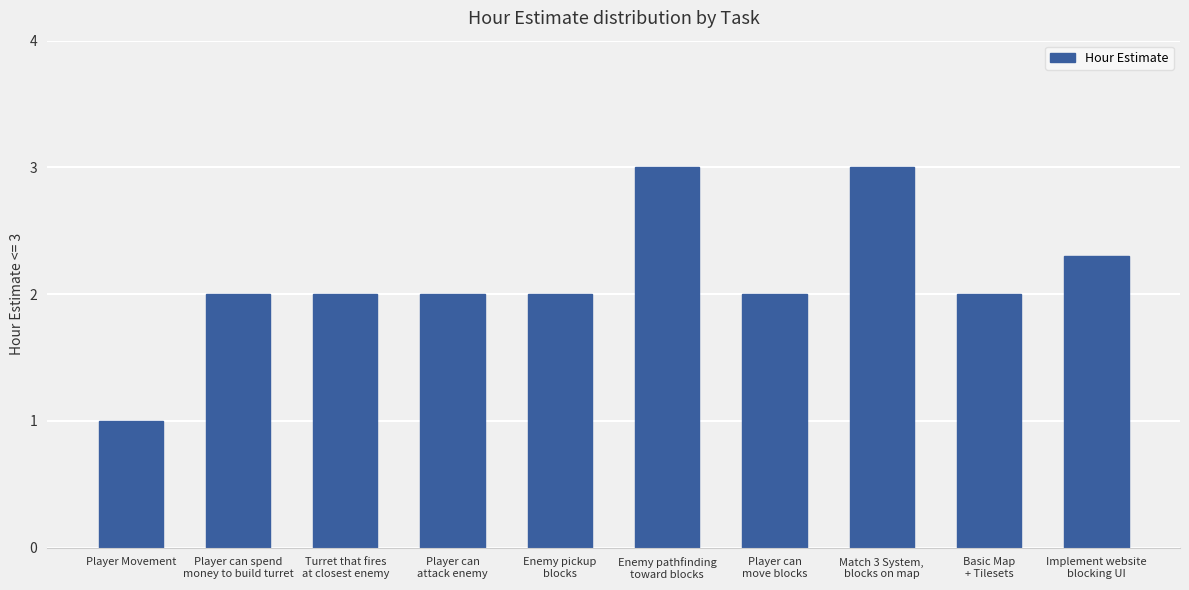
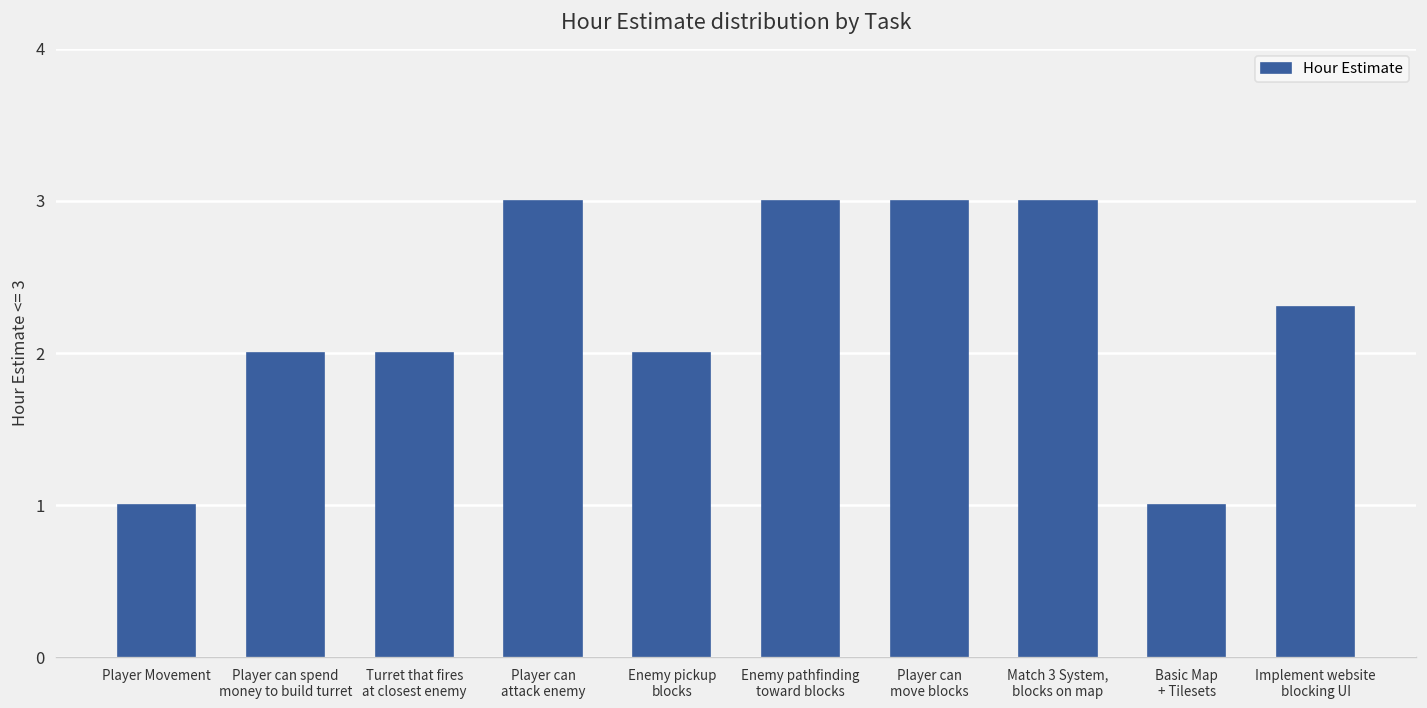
  {
    "Player Movement": 1,
    "Player can spend money to build turret": 2,
    "Turret that fires at closest enemy": 2,
-   "Player can attack enemy": 2,
+   "Player can attack enemy": 3,
    "Enemy pickup blocks": 2,
    "Enemy pathfinding toward blocks": 3,
-   "Player can move blocks": 2,
+   "Player can move blocks": 3,
    "Match 3 System, blocks on map": 3,
-   "Basic Map + Tilesets": 2,
+   "Basic Map + Tilesets": 1,
    "Implement website blocking UI": 2.30
  }
